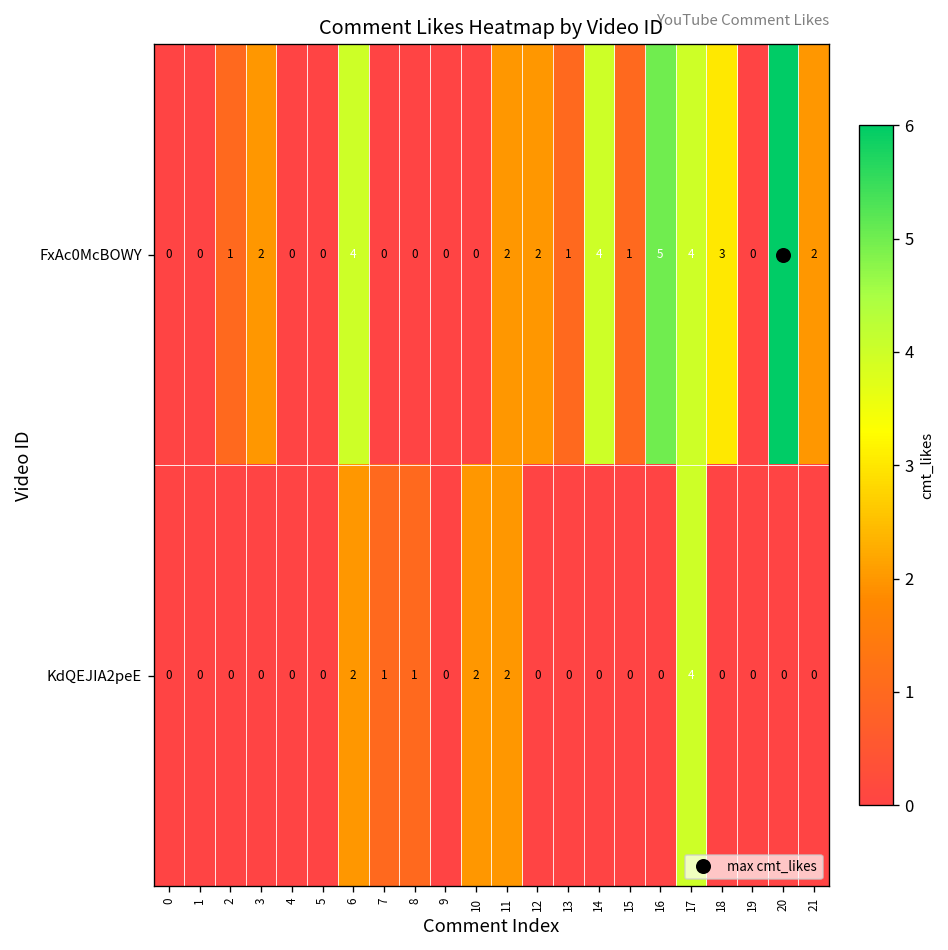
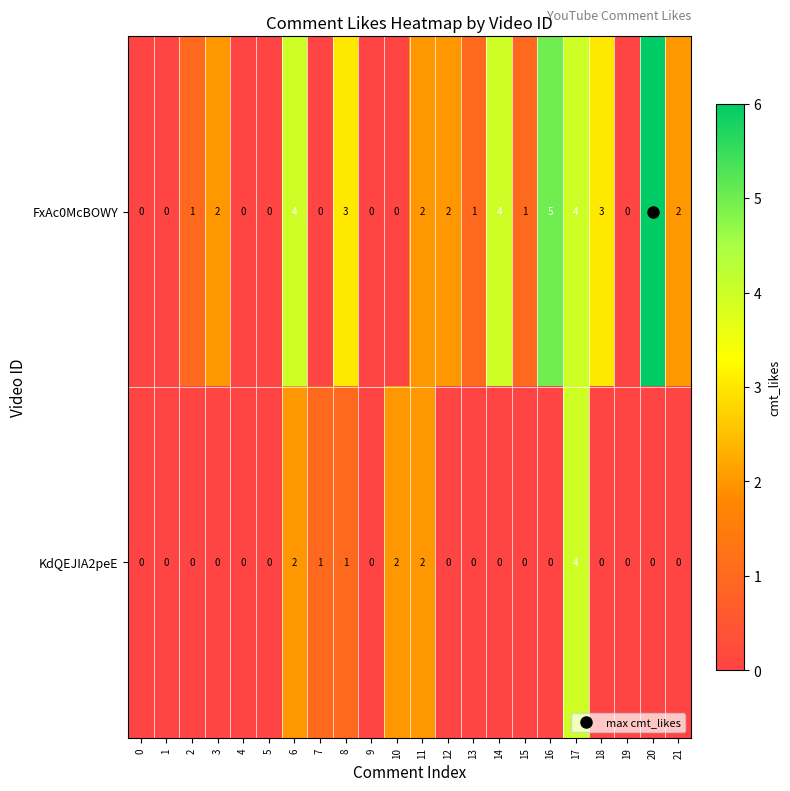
  {
    "FxAc0McBOWY": {
      "0": 0,
      "1": 0,
      "2": 1,
      "3": 2,
      "4": 0,
      "5": 0,
      "6": 4,
      "7": 0,
-     "8": 0,
+     "8": 3,
      "9": 0,
      "10": 0,
      "11": 2,
      "12": 2,
      "13": 1,
      "14": 4,
      "15": 1,
      "16": 5,
      "17": 4,
      "18": 3,
      "19": 0,
      "21": 2
    },
    "KdQEJIA2peE": {
      "0": 0,
      "1": 0,
      "2": 0,
      "3": 0,
      "4": 0,
      "5": 0,
      "6": 2,
      "7": 1,
      "8": 1,
      "9": 0,
      "10": 2,
      "11": 2,
      "12": 0,
      "13": 0,
      "14": 0,
      "15": 0,
      "16": 0,
      "17": 4,
      "18": 0,
      "19": 0,
      "20": 0,
      "21": 0
    }
  }
